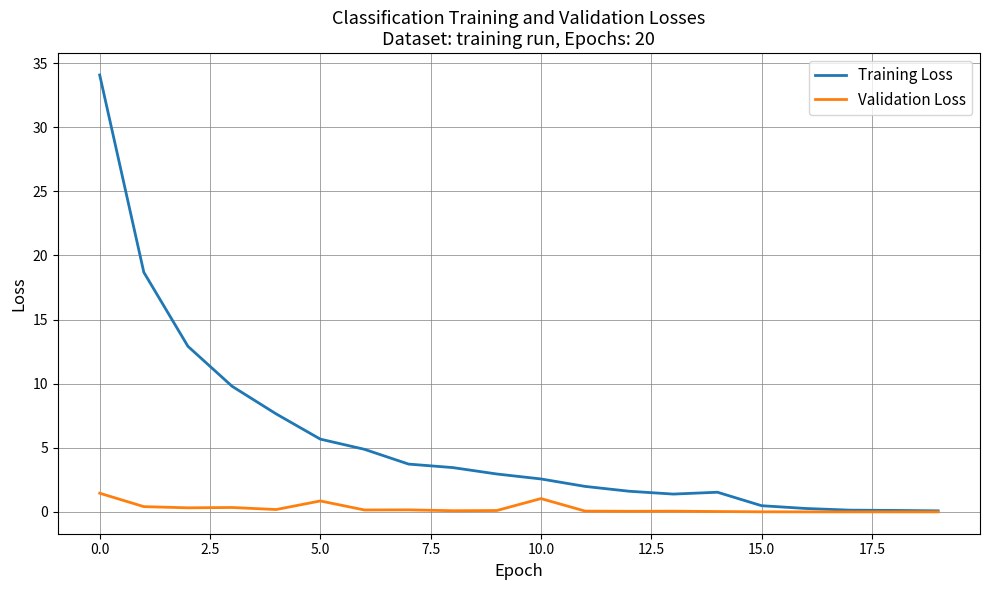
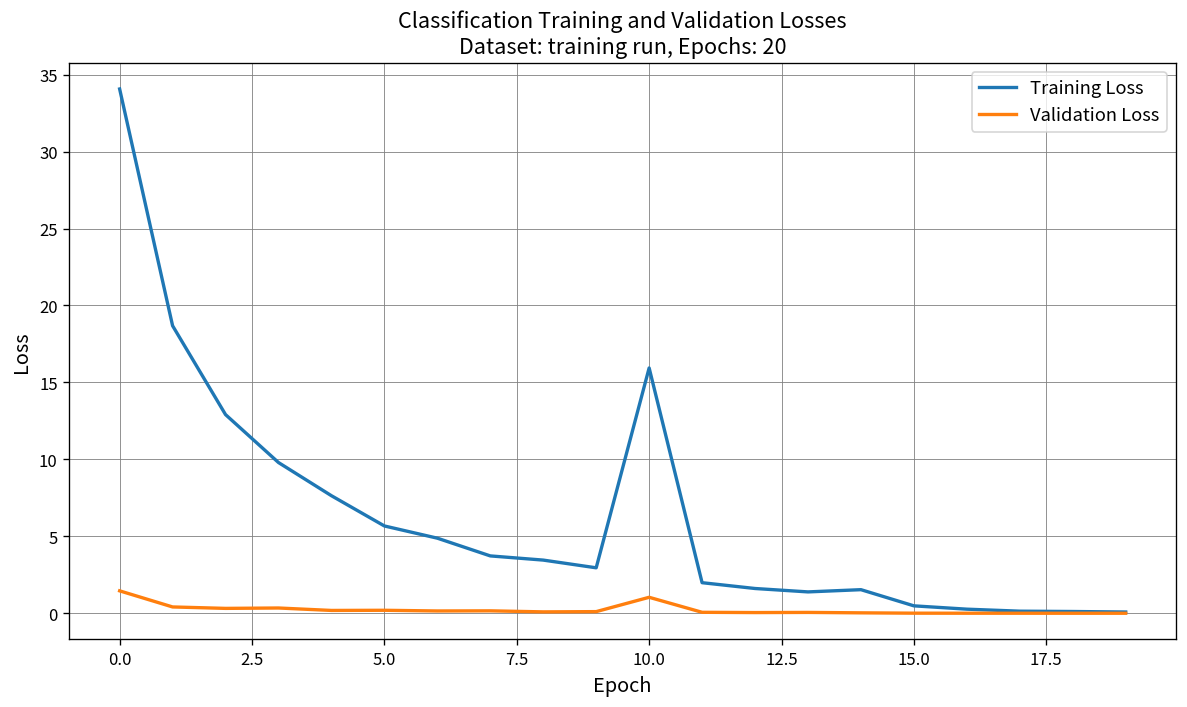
  {
    "Training Loss": {
      "0.0": 34.1,
      "5.0": 5.7,
-     "10.0": 2.6,
+     "10.0": 15.9,
      "15.0": 0.5
    },
    "Validation Loss": {
      "0.0": 1.5,
-     "5.0": 0.9,
+     "5.0": 0.2,
      "10.0": 1.0,
      "15.0": 0.0
    }
  }
